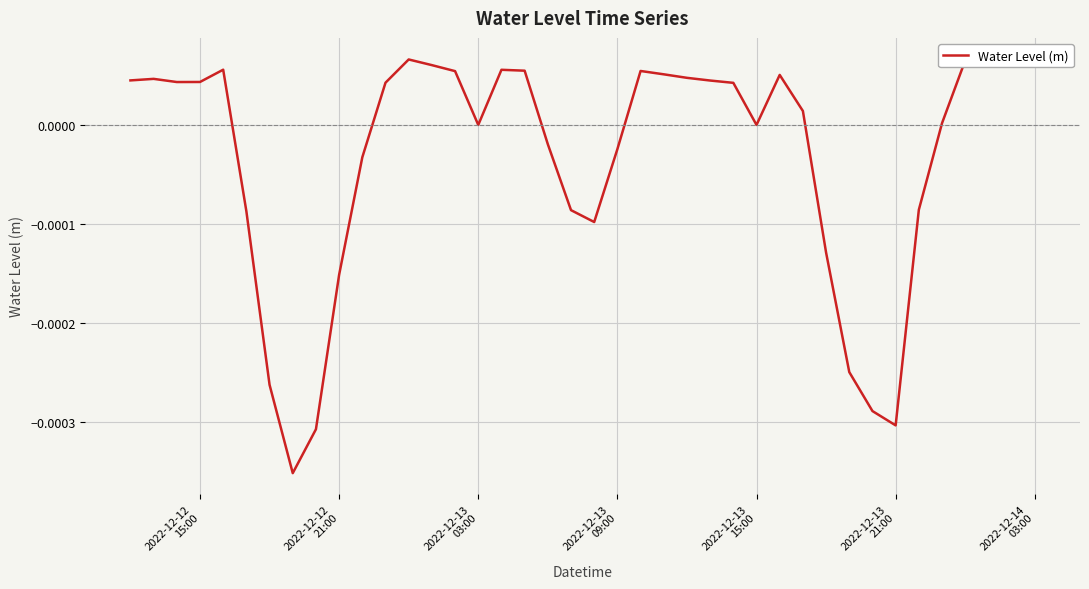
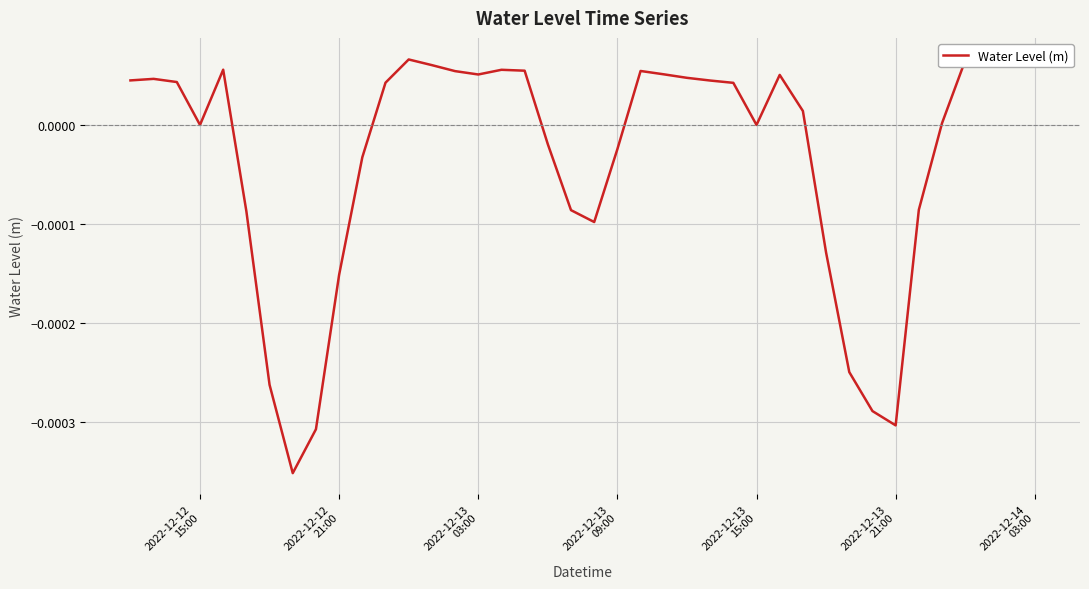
  {
-   "2022-12-12 15:00": 0.00004,
+   "2022-12-12 15:00": 0.00000,
    "2022-12-12 21:00": -0.00015,
-   "2022-12-13 03:00": 0.0000,
+   "2022-12-13 03:00": 0.0001,
    "2022-12-13 09:00": -0.00002,
    "2022-12-13 15:00": 0.00000,
    "2022-12-13 21:00": -0.00030
  }
